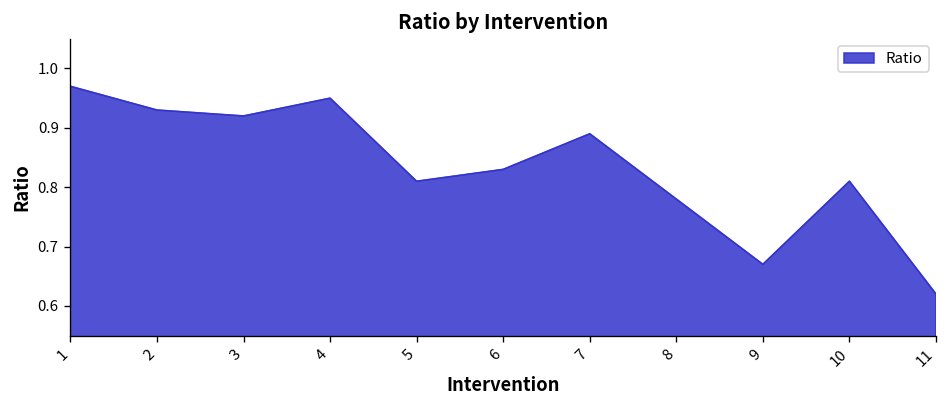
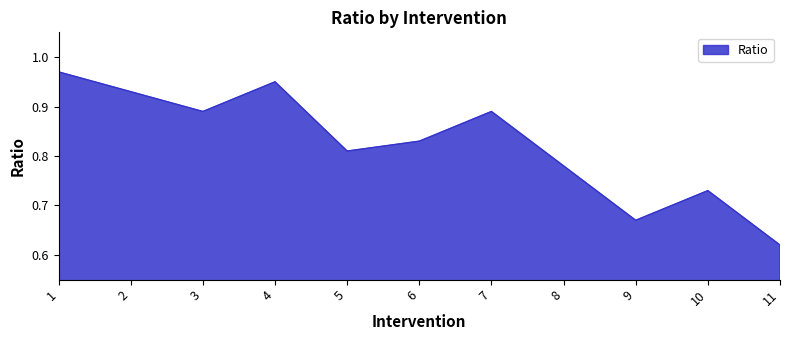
  {
    "1": 0.97,
    "2": 0.93,
-   "3": 0.92,
+   "3": 0.89,
    "4": 0.95,
    "5": 0.81,
    "6": 0.83,
    "7": 0.89,
    "8": 0.78,
    "9": 0.67,
-   "10": 0.81,
+   "10": 0.73,
    "11": 0.62
  }
